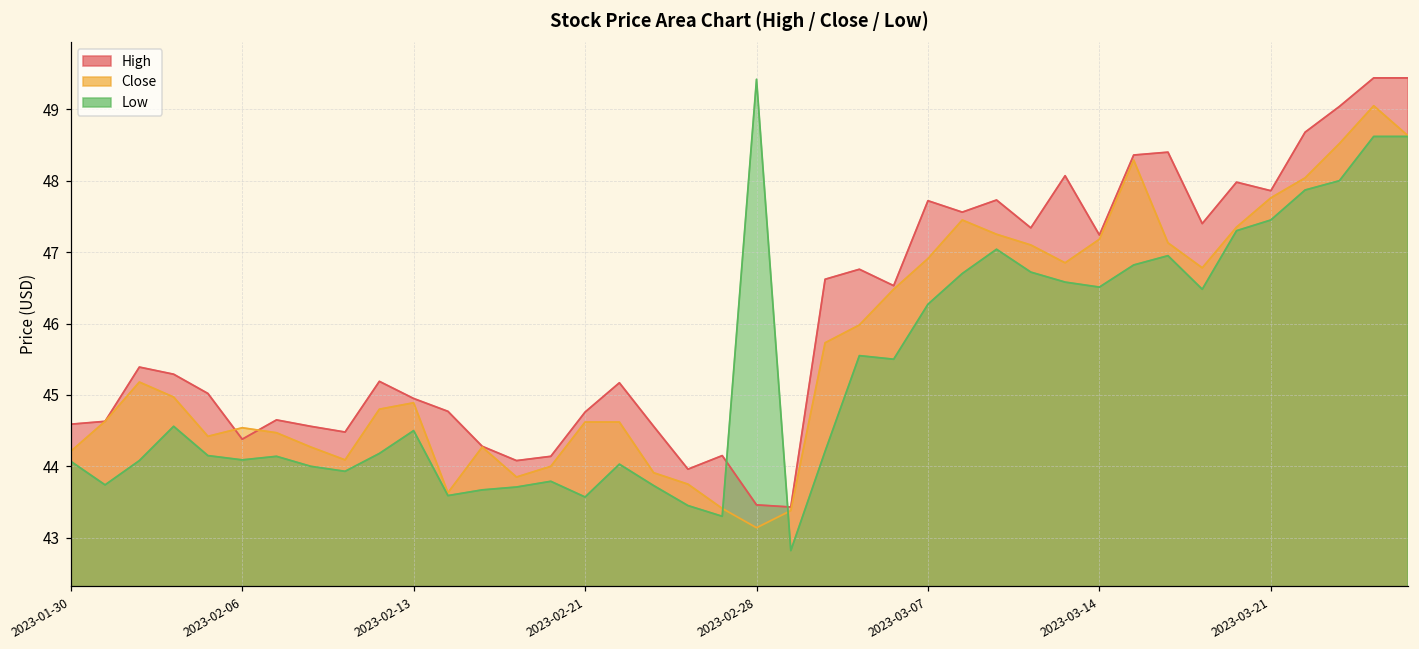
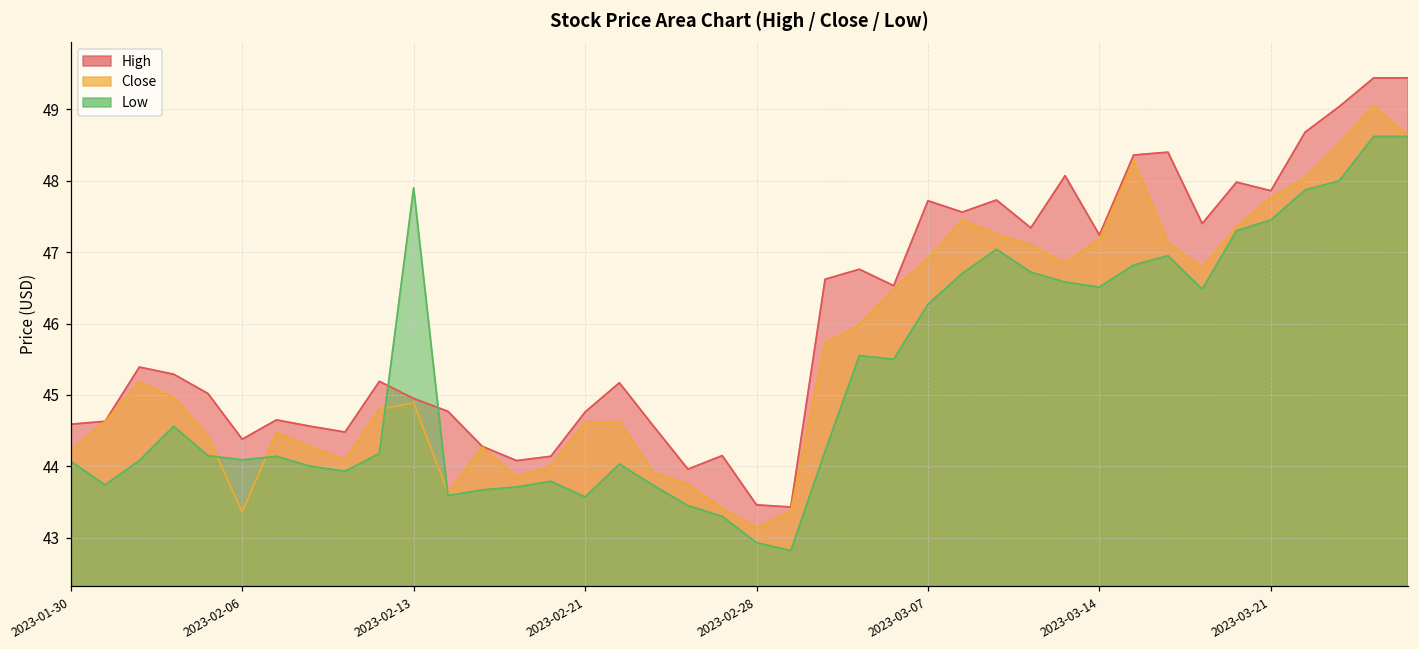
  {
    "High": {
      "2023-01-30": 44.6,
      "2023-02-06": 44.4,
      "2023-02-13": 45.0,
      "2023-02-21": 44.8,
      "2023-02-28": 43.5,
      "2023-03-07": 47.7,
      "2023-03-14": 47.2,
      "2023-03-21": 47.9
    },
    "Close": {
      "2023-01-30": 44.2,
-     "2023-02-06": 44.5,
+     "2023-02-06": 43.4,
      "2023-02-13": 44.9,
      "2023-02-21": 44.6,
      "2023-02-28": 43.1,
      "2023-03-07": 46.9,
      "2023-03-14": 47.2,
      "2023-03-21": 47.8
    },
    "Low": {
      "2023-01-30": 44.1,
      "2023-02-06": 44.1,
-     "2023-02-13": 44.5,
+     "2023-02-13": 47.9,
      "2023-02-21": 43.6,
-     "2023-02-28": 49.4,
+     "2023-02-28": 42.9,
      "2023-03-07": 46.3,
      "2023-03-14": 46.5,
      "2023-03-21": 47.5
    }
  }
